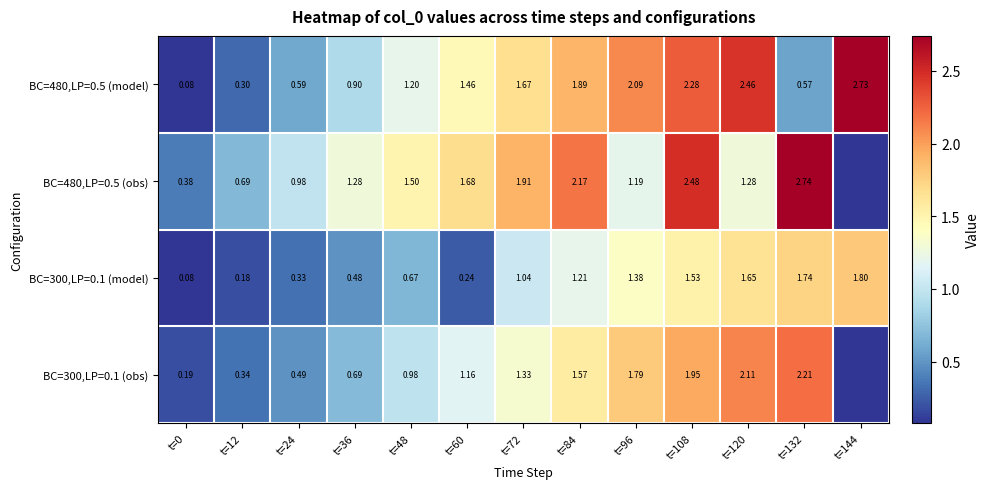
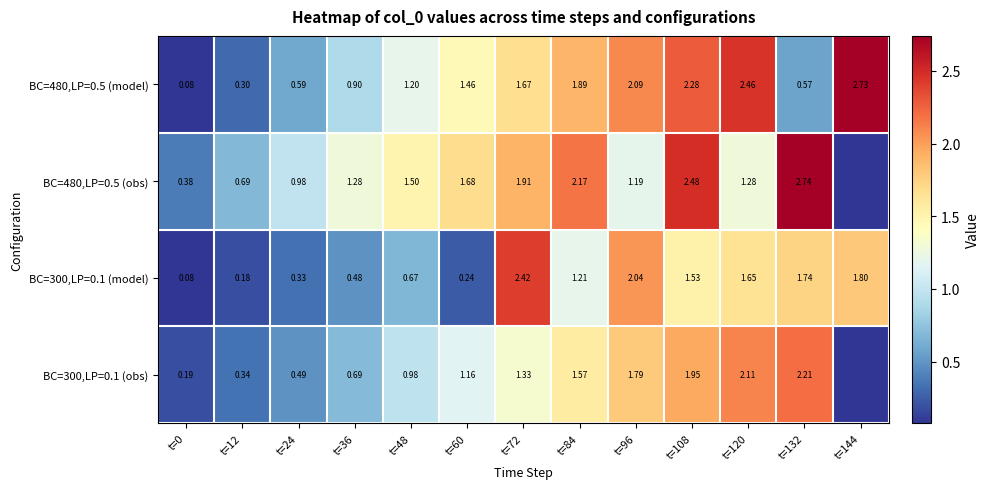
  {
    "BC=480,LP=0.5 (model)": {
      "t=0": 0.08,
      "t=12": 0.30,
      "t=24": 0.59,
      "t=36": 0.90,
      "t=48": 1.20,
      "t=60": 1.46,
      "t=72": 1.67,
      "t=84": 1.89,
      "t=96": 2.09,
      "t=108": 2.28,
      "t=120": 2.46,
      "t=132": 0.57,
      "t=144": 2.73
    },
    "BC=480,LP=0.5 (obs)": {
      "t=0": 0.38,
      "t=12": 0.69,
      "t=24": 0.98,
      "t=36": 1.28,
      "t=48": 1.50,
      "t=60": 1.68,
      "t=72": 1.91,
      "t=84": 2.17,
      "t=96": 1.19,
      "t=108": 2.48,
      "t=120": 1.28,
      "t=132": 2.74
    },
    "BC=300,LP=0.1 (model)": {
      "t=0": 0.08,
      "t=12": 0.18,
      "t=24": 0.33,
      "t=36": 0.48,
      "t=48": 0.67,
      "t=60": 0.24,
-     "t=72": 1.04,
+     "t=72": 2.42,
      "t=84": 1.21,
-     "t=96": 1.38,
+     "t=96": 2.04,
      "t=108": 1.53,
      "t=120": 1.65,
      "t=132": 1.74,
      "t=144": 1.80
    },
    "BC=300,LP=0.1 (obs)": {
      "t=0": 0.19,
      "t=12": 0.34,
      "t=24": 0.49,
      "t=36": 0.69,
      "t=48": 0.98,
      "t=60": 1.16,
      "t=72": 1.33,
      "t=84": 1.57,
      "t=96": 1.79,
      "t=108": 1.95,
      "t=120": 2.11,
      "t=132": 2.21
    }
  }
